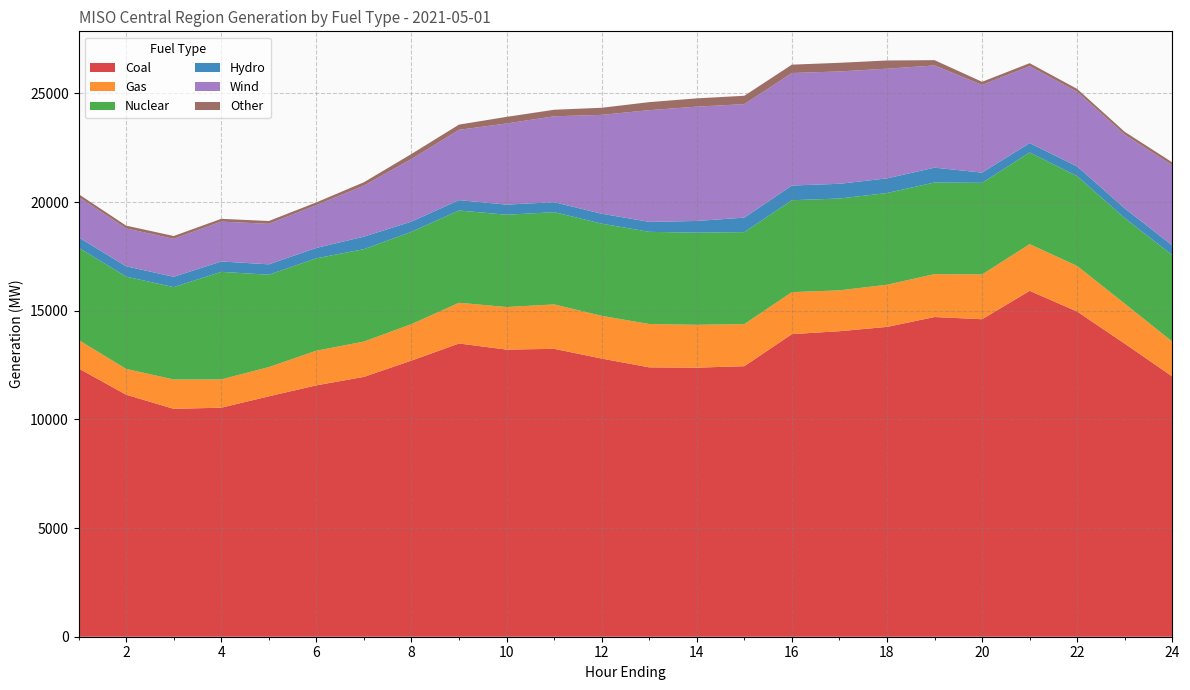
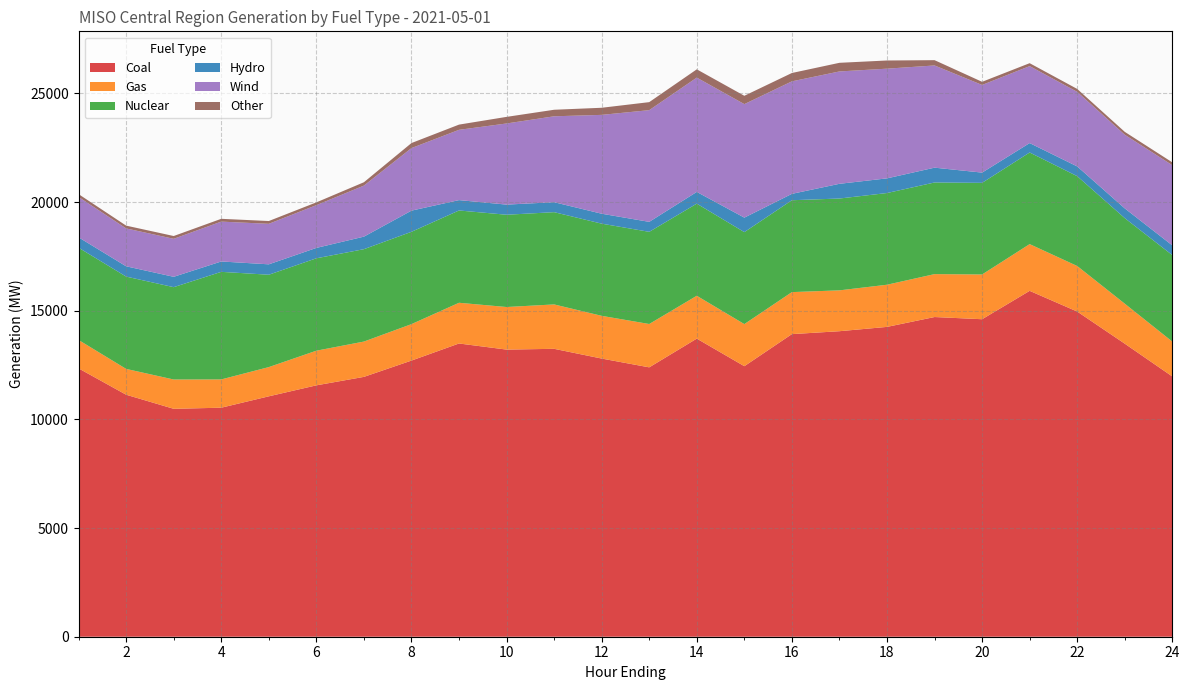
  {
    "Coal": {
      "2": 11100,
      "4": 10500,
      "6": 11600,
      "8": 12700,
      "10": 13200,
      "12": 12800,
-     "14": 12400,
+     "14": 13700,
      "16": 13900,
      "18": 14300,
      "20": 14600,
      "22": 15000,
      "24": 12000
    },
    "Gas": {
      "2": 1200,
      "4": 1300,
      "6": 1600,
      "8": 1700,
      "10": 2000,
      "12": 2000,
      "14": 2000,
      "16": 1900,
      "18": 1900,
      "20": 2100,
      "22": 2100,
      "24": 1600
    },
    "Nuclear": {
      "2": 4200,
      "4": 5000,
      "6": 4300,
      "8": 4200,
      "10": 4200,
      "12": 4200,
      "14": 4200,
      "16": 4200,
      "18": 4200,
      "20": 4200,
      "22": 4100,
      "24": 4000
    },
    "Hydro": {
      "2": 500,
      "4": 500,
      "6": 500,
-     "8": 500,
+     "8": 1000,
      "10": 500,
      "12": 500,
      "14": 500,
-     "16": 700,
+     "16": 300,
      "18": 700,
      "20": 500,
      "22": 400,
      "24": 400
    },
    "Wind": {
      "2": 1700,
      "4": 1800,
      "6": 2000,
      "8": 2900,
      "10": 3700,
      "12": 4500,
      "14": 5300,
      "16": 5200,
      "18": 5000,
      "20": 4000,
      "22": 3400,
      "24": 3700
    },
    "Other": {
      "2": 100,
      "4": 100,
      "6": 100,
      "8": 200,
      "10": 300,
      "12": 300,
      "14": 400,
      "16": 400,
      "18": 400,
      "20": 100,
      "22": 100,
      "24": 100
    }
  }
